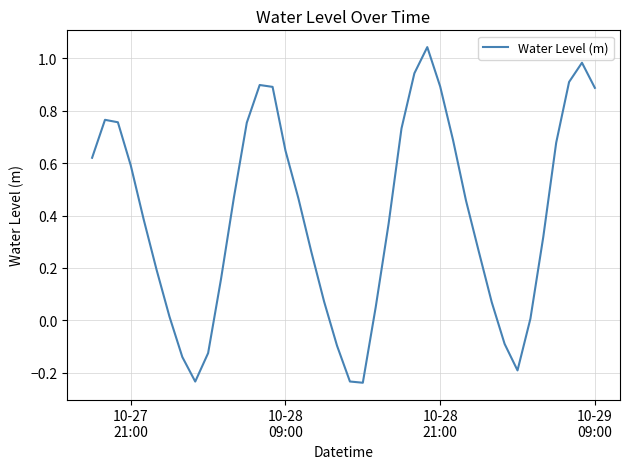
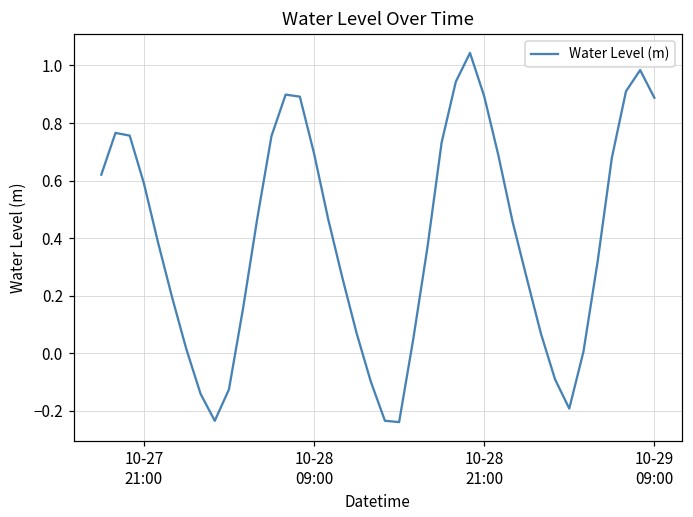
  {
    "10-27 21:00": 0.59,
-   "10-28 09:00": 0.65,
+   "10-28 09:00": 0.69,
    "10-28 21:00": 0.89,
    "10-29 09:00": 0.89
  }
